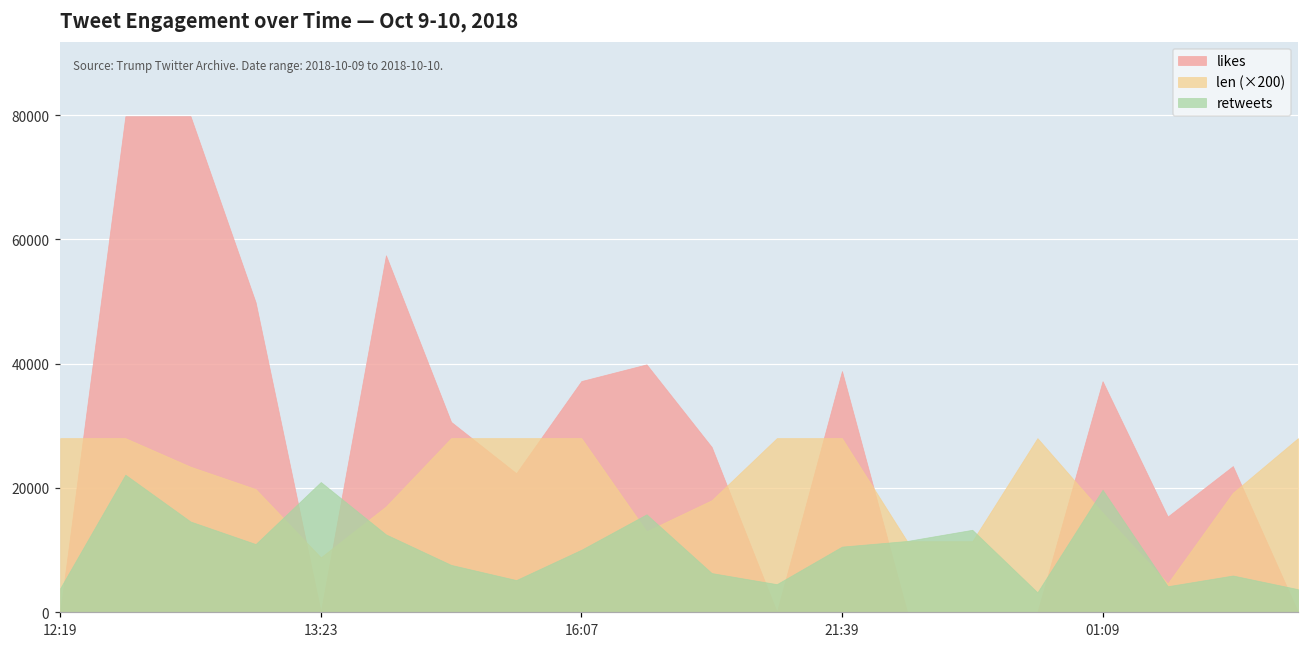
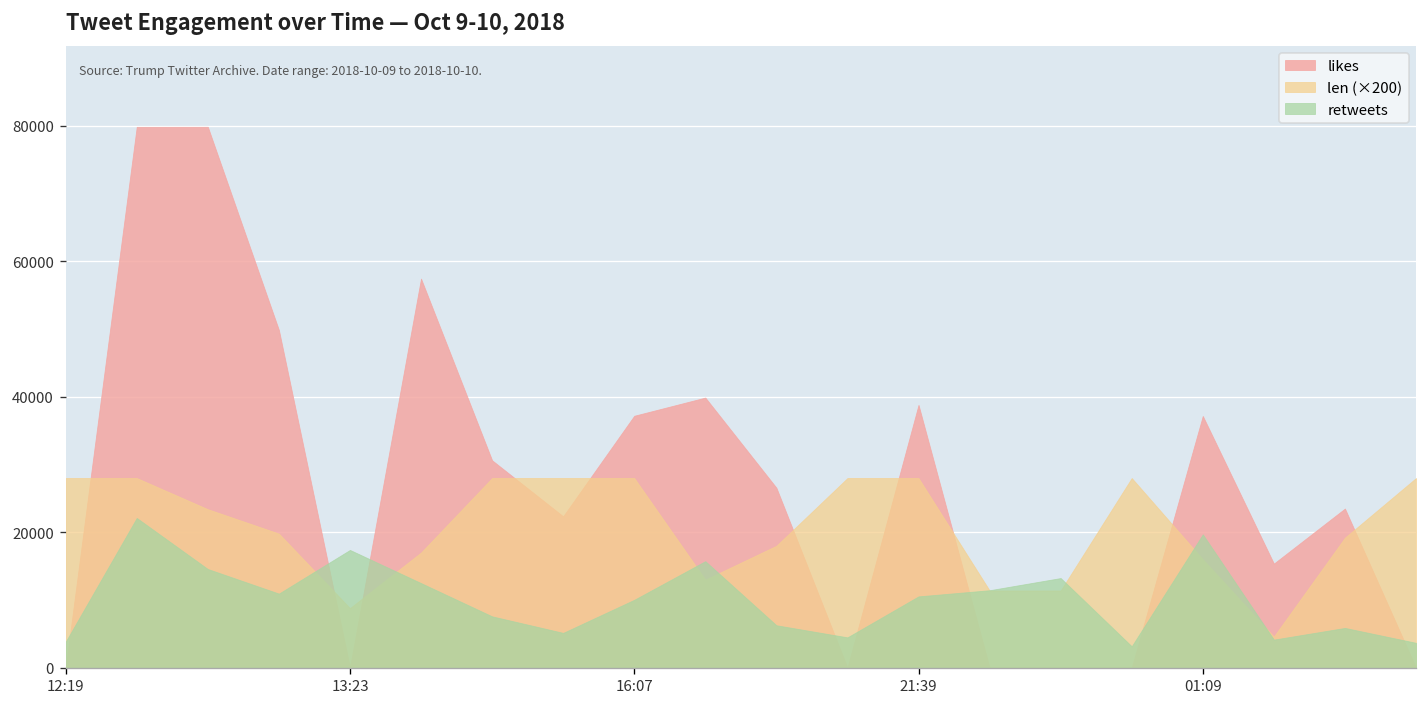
  {
    "retweets": {
      "12:19": 4000,
-     "13:23": 21000,
+     "13:23": 17000,
      "16:07": 10000,
      "21:39": 11000,
      "01:09": 20000
    }
  }
